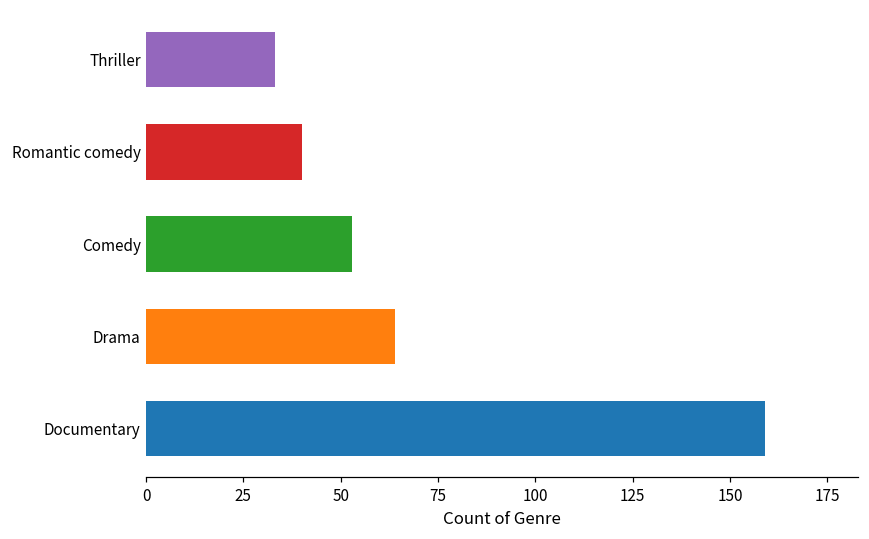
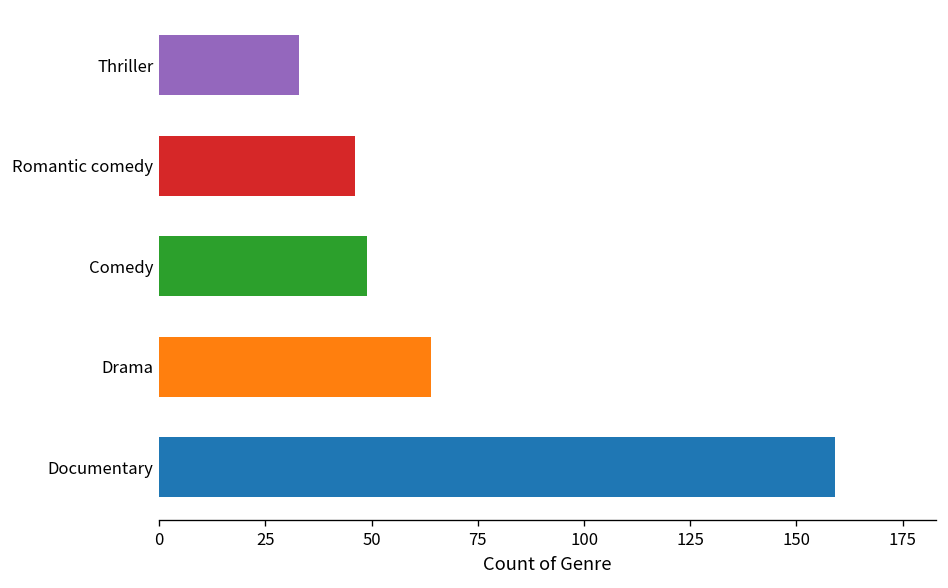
  {
    "Thriller": 33,
-   "Romantic comedy": 40,
-   "Comedy": 53,
+   "Romantic comedy": 46,
+   "Comedy": 49,
    "Drama": 64,
    "Documentary": 159
  }
